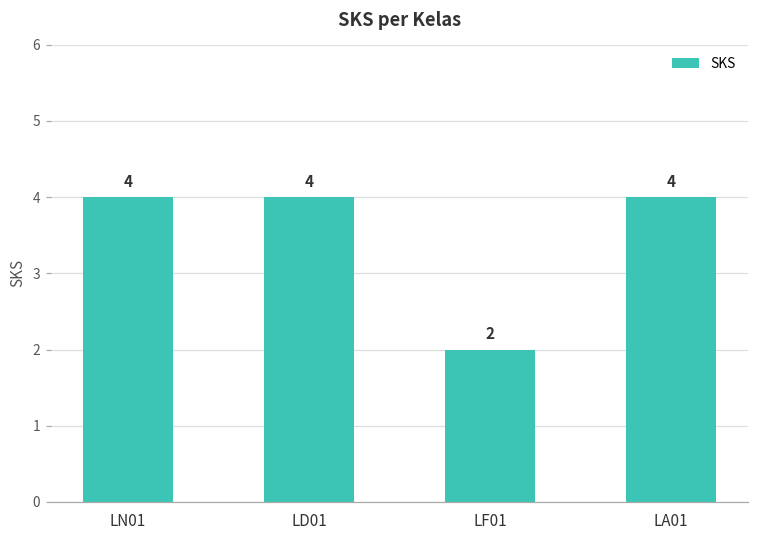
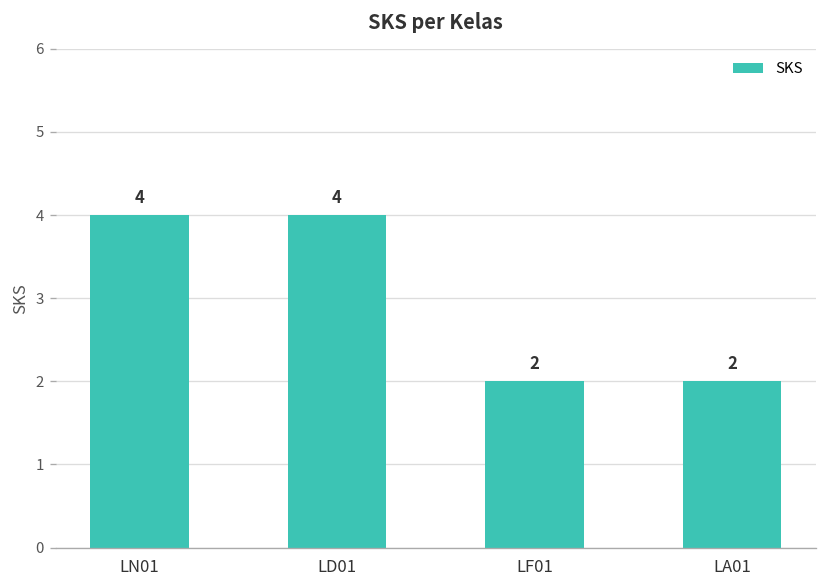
  {
    "LN01": 4,
    "LD01": 4,
    "LF01": 2,
-   "LA01": 4
+   "LA01": 2
  }
